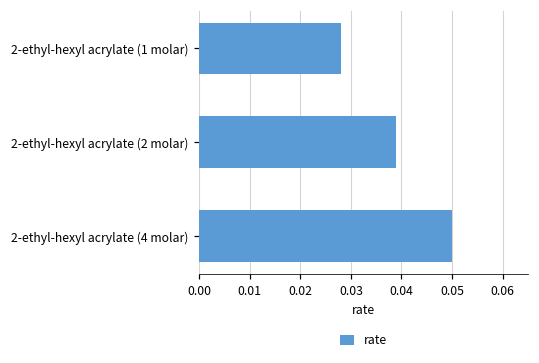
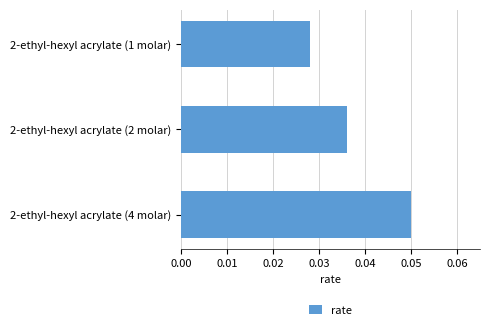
  {
    "2-ethyl-hexyl acrylate (1 molar)": 0.028,
-   "2-ethyl-hexyl acrylate (2 molar)": 0.039,
+   "2-ethyl-hexyl acrylate (2 molar)": 0.036,
    "2-ethyl-hexyl acrylate (4 molar)": 0.050
  }
